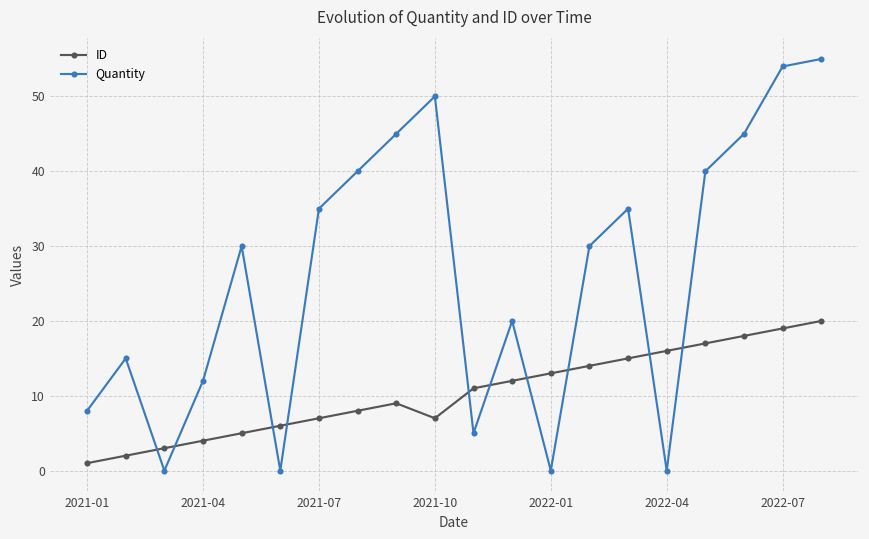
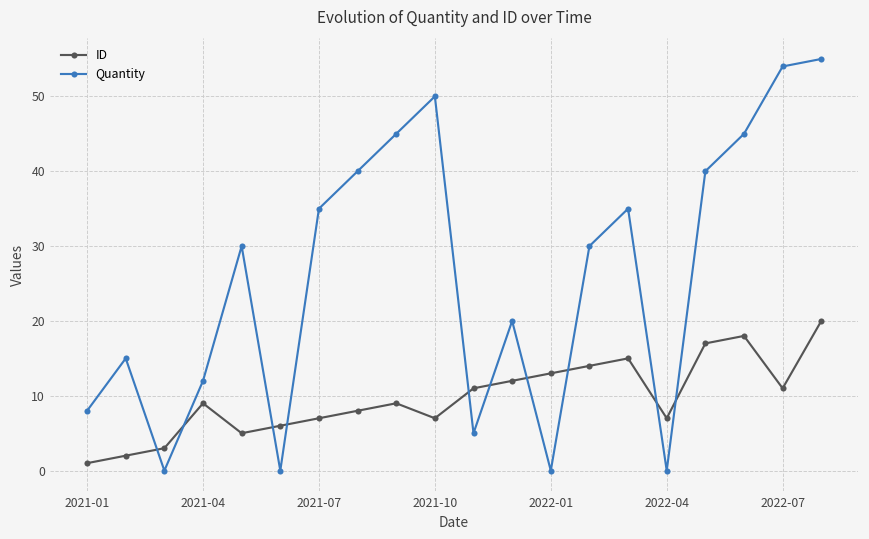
  {
    "ID": {
      "2021-01": 1,
-     "2021-04": 4,
+     "2021-04": 9,
      "2021-07": 7,
      "2021-10": 7,
      "2022-01": 13,
-     "2022-04": 16,
-     "2022-07": 19
+     "2022-04": 7,
+     "2022-07": 11
    },
    "Quantity": {
      "2021-01": 8,
      "2021-04": 12,
      "2021-07": 35,
      "2021-10": 50,
      "2022-01": 0,
      "2022-04": 0,
      "2022-07": 54
    }
  }
